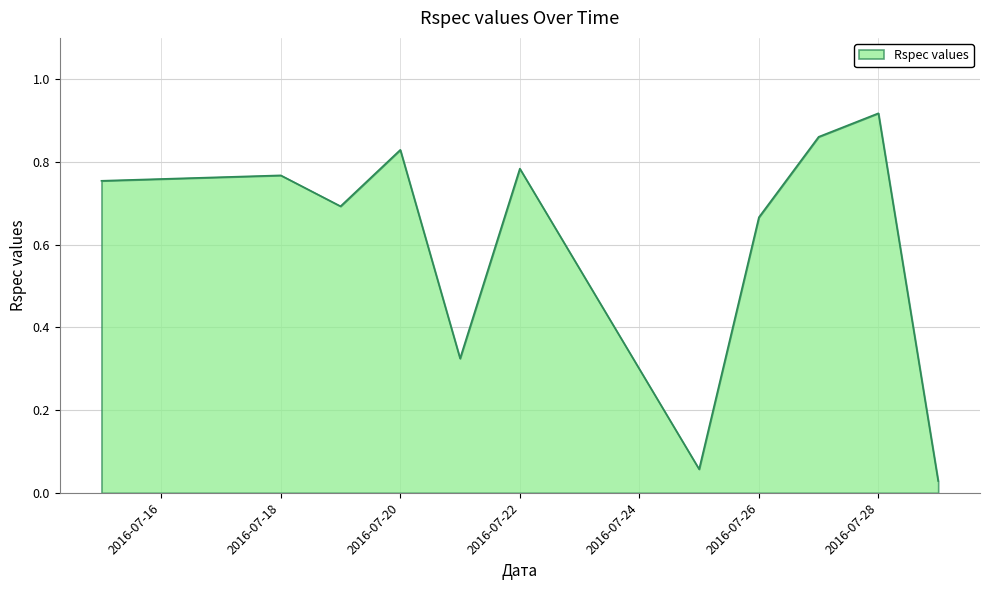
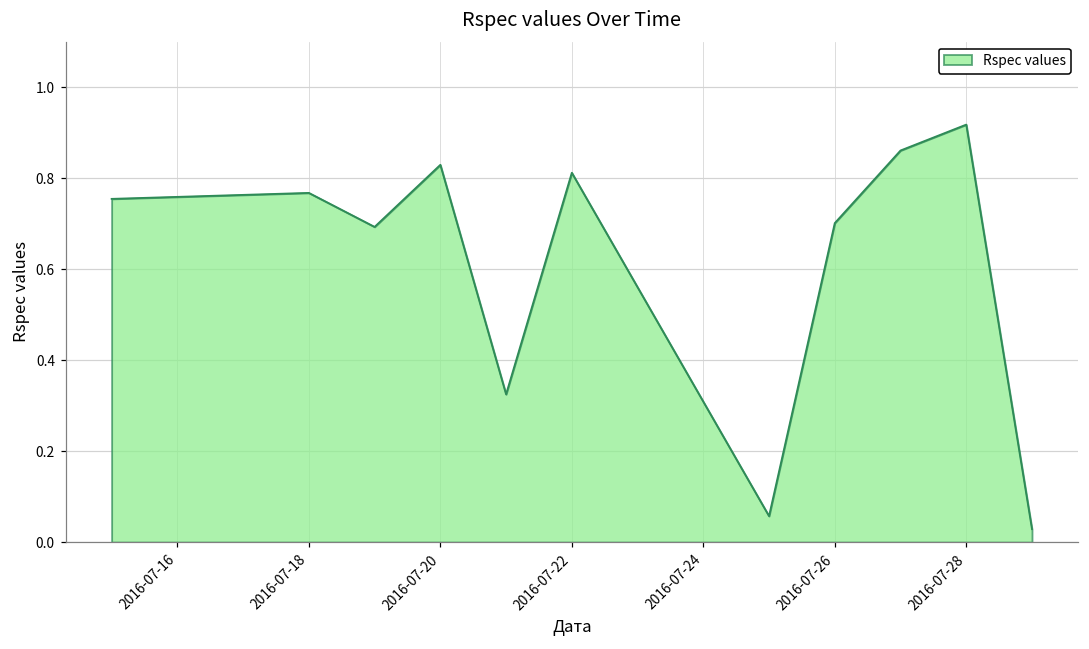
  {
    "2016-07-18": 0.77,
    "2016-07-20": 0.83,
-   "2016-07-22": 0.78,
-   "2016-07-26": 0.67,
+   "2016-07-22": 0.81,
+   "2016-07-26": 0.70,
    "2016-07-28": 0.92
  }
